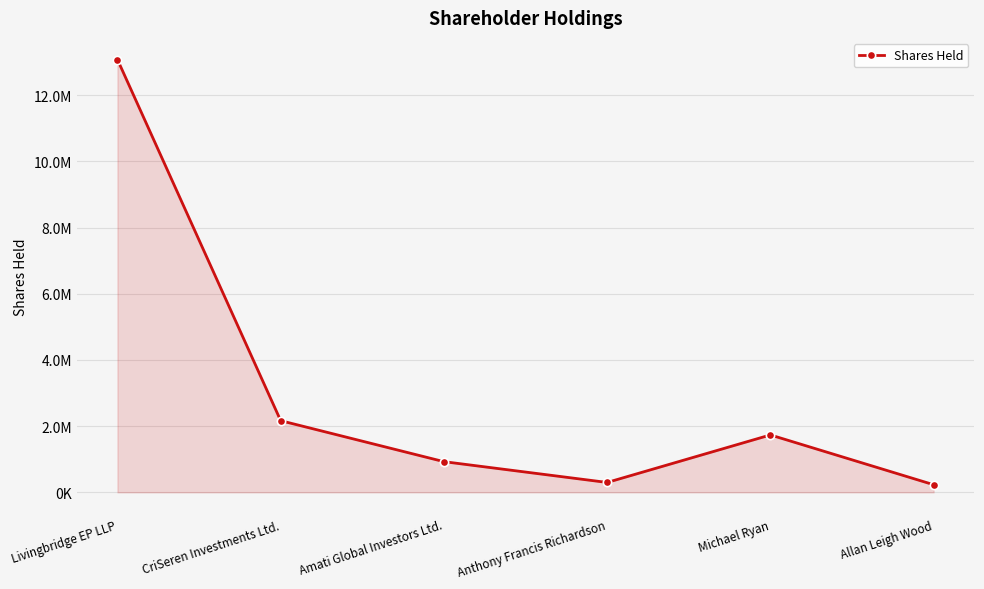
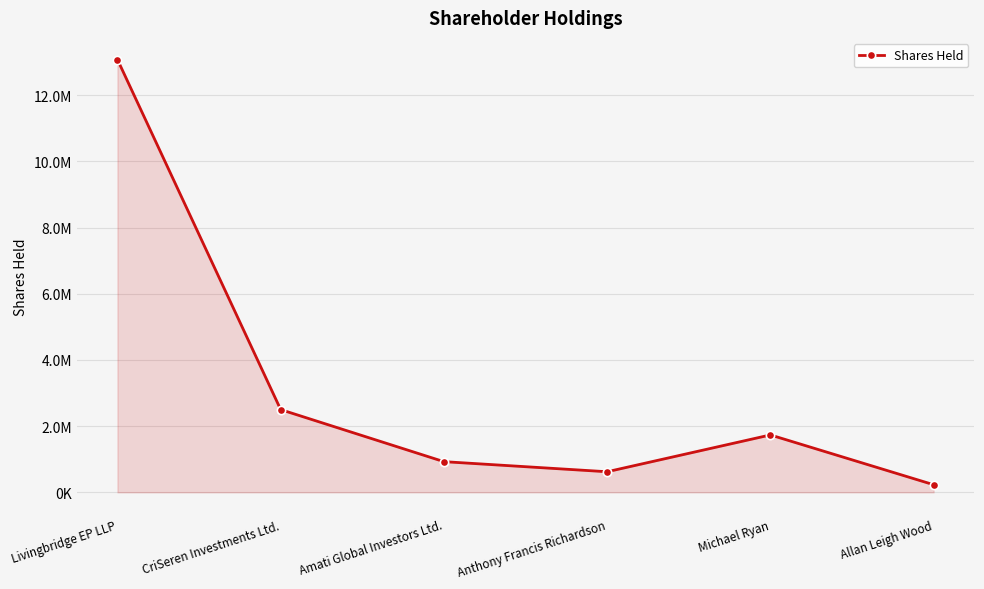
  {
    "Livingbridge EP LLP": 13100000,
-   "CriSeren Investments Ltd.": 2200000,
+   "CriSeren Investments Ltd.": 2500000,
    "Amati Global Investors Ltd.": 900000,
-   "Anthony Francis Richardson": 300000,
+   "Anthony Francis Richardson": 600000,
    "Michael Ryan": 1700000,
    "Allan Leigh Wood": 200000
  }
